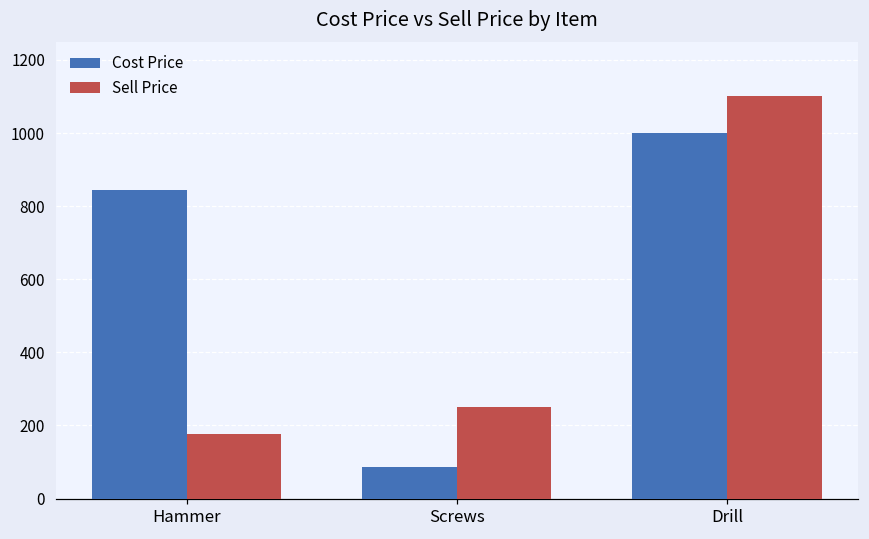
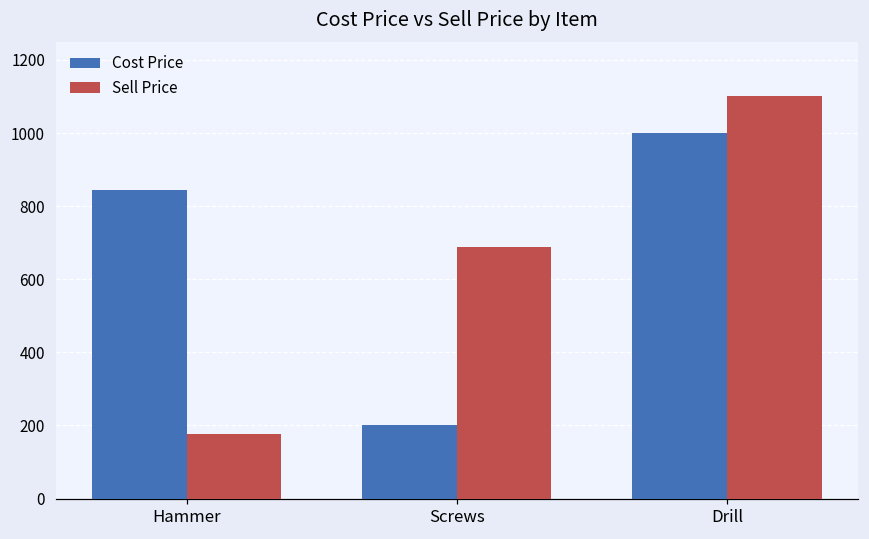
  {
    "Cost Price": {
      "Hammer": 840,
-     "Screws": 90,
+     "Screws": 200,
      "Drill": 1000
    },
    "Sell Price": {
      "Hammer": 180,
-     "Screws": 250,
+     "Screws": 690,
      "Drill": 1100
    }
  }
